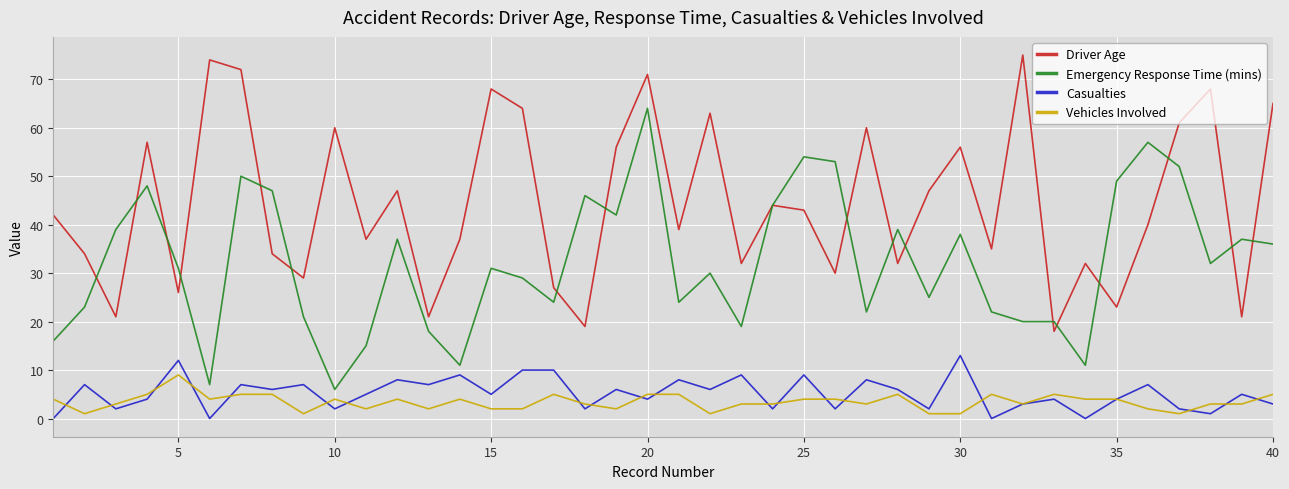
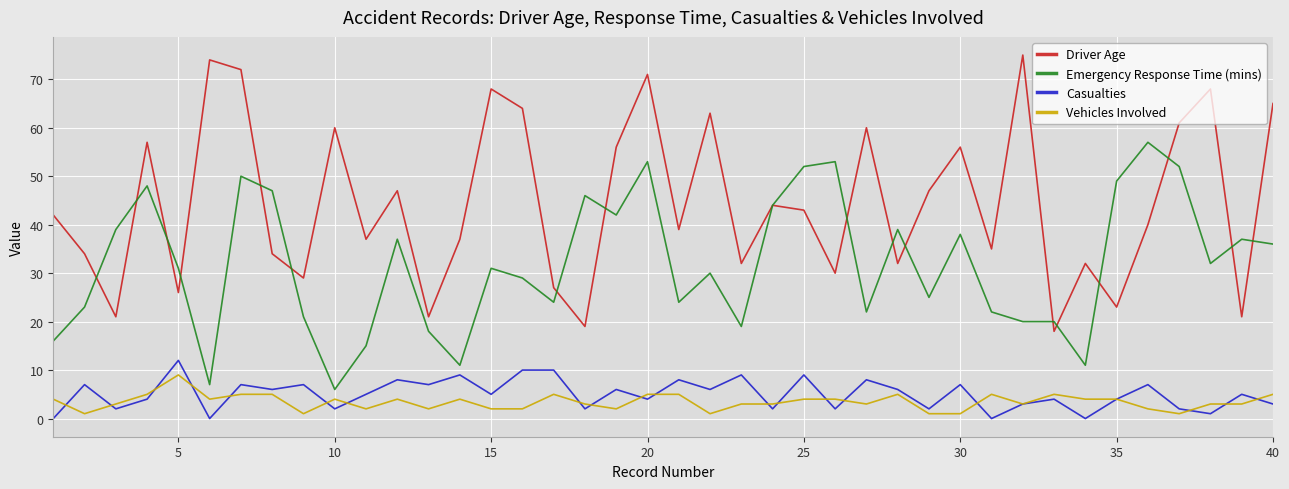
  {
    "Driver Age": {
      "5": 26,
      "10": 60,
      "15": 68,
      "20": 71,
      "25": 43,
      "30": 56,
      "35": 23,
      "40": 65
    },
    "Emergency Response Time (mins)": {
      "5": 31,
      "10": 6,
      "15": 31,
-     "20": 64,
-     "25": 54,
+     "20": 53,
+     "25": 52,
      "30": 38,
      "35": 49,
      "40": 36
    },
    "Casualties": {
      "5": 12,
      "10": 2,
      "15": 5,
      "20": 4,
      "25": 9,
-     "30": 13,
+     "30": 7,
      "40": 3
    },
    "Vehicles Involved": {
      "5": 9,
      "10": 4,
      "15": 2,
      "20": 5,
      "25": 4,
      "30": 1,
      "40": 5
    }
  }
